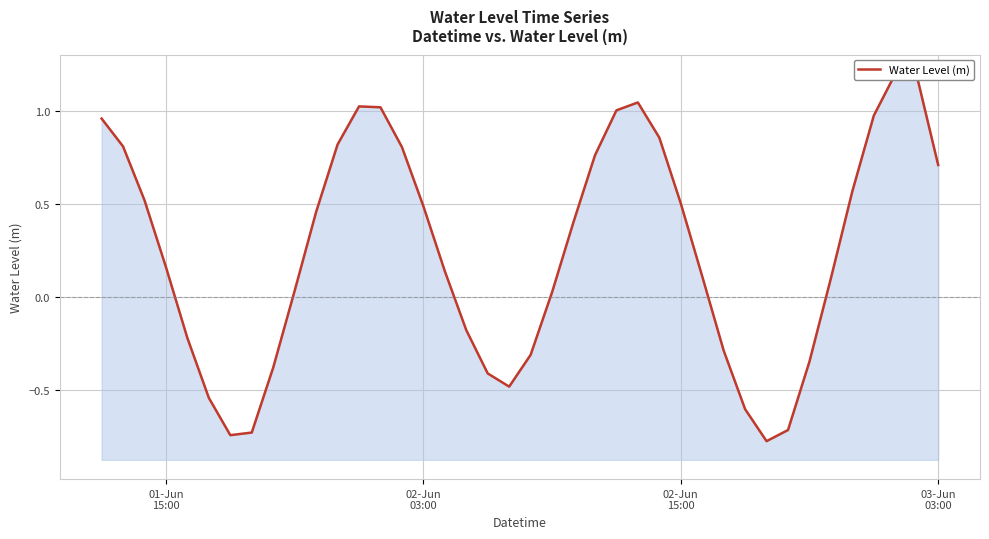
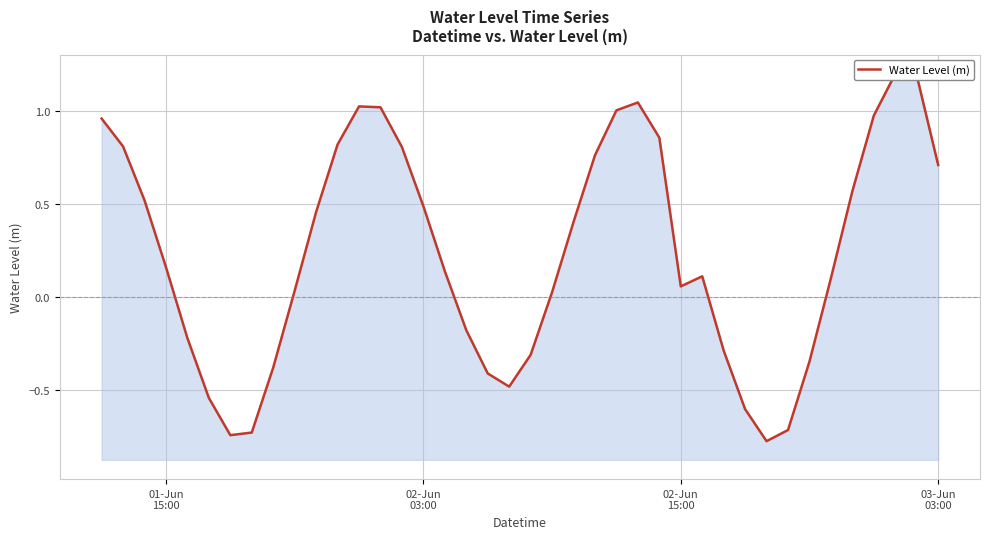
  {
    "01-Jun 15:00": 0.16,
    "02-Jun 03:00": 0.49,
-   "02-Jun 15:00": 0.50,
+   "02-Jun 15:00": 0.06,
    "03-Jun 03:00": 0.71
  }
